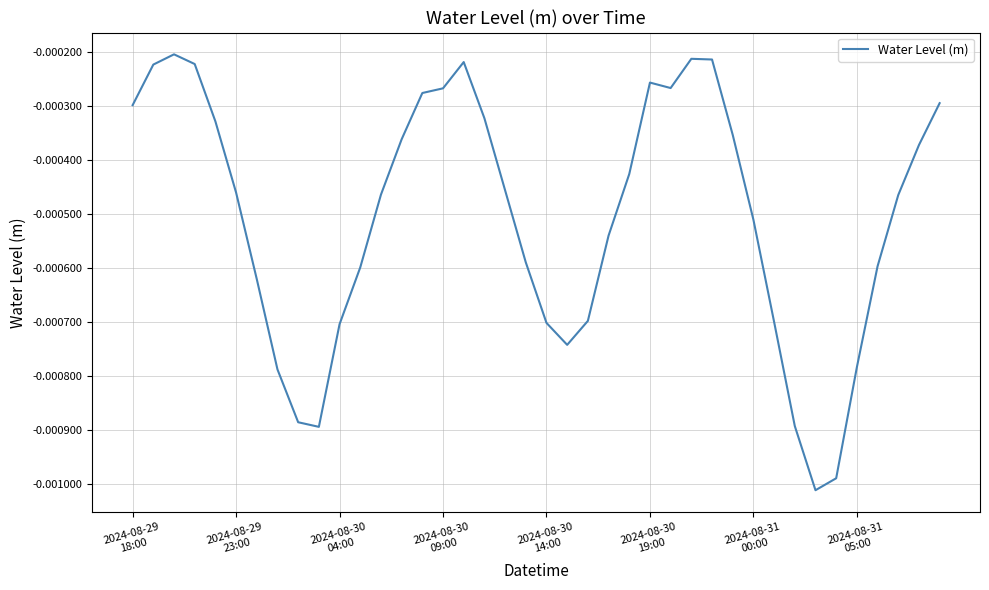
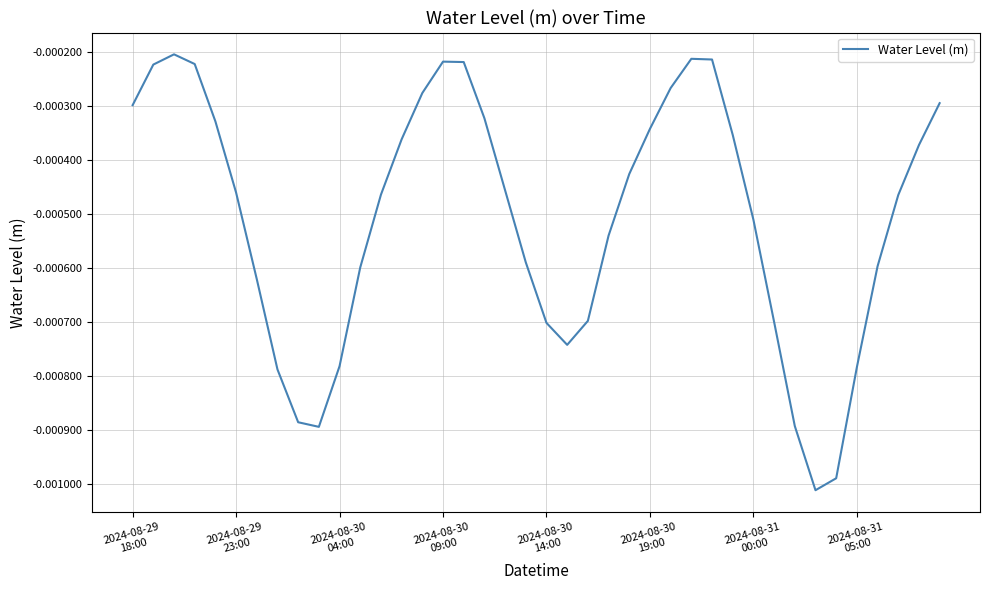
  {
    "2024-08-29 18:00": -0.00030,
    "2024-08-29 23:00": -0.00046,
-   "2024-08-30 04:00": -0.00070,
-   "2024-08-30 09:00": -0.00027,
+   "2024-08-30 04:00": -0.00078,
+   "2024-08-30 09:00": -0.00022,
    "2024-08-30 14:00": -0.00070,
-   "2024-08-30 19:00": -0.00026,
+   "2024-08-30 19:00": -0.00034,
    "2024-08-31 00:00": -0.00051,
    "2024-08-31 05:00": -0.00078
  }
